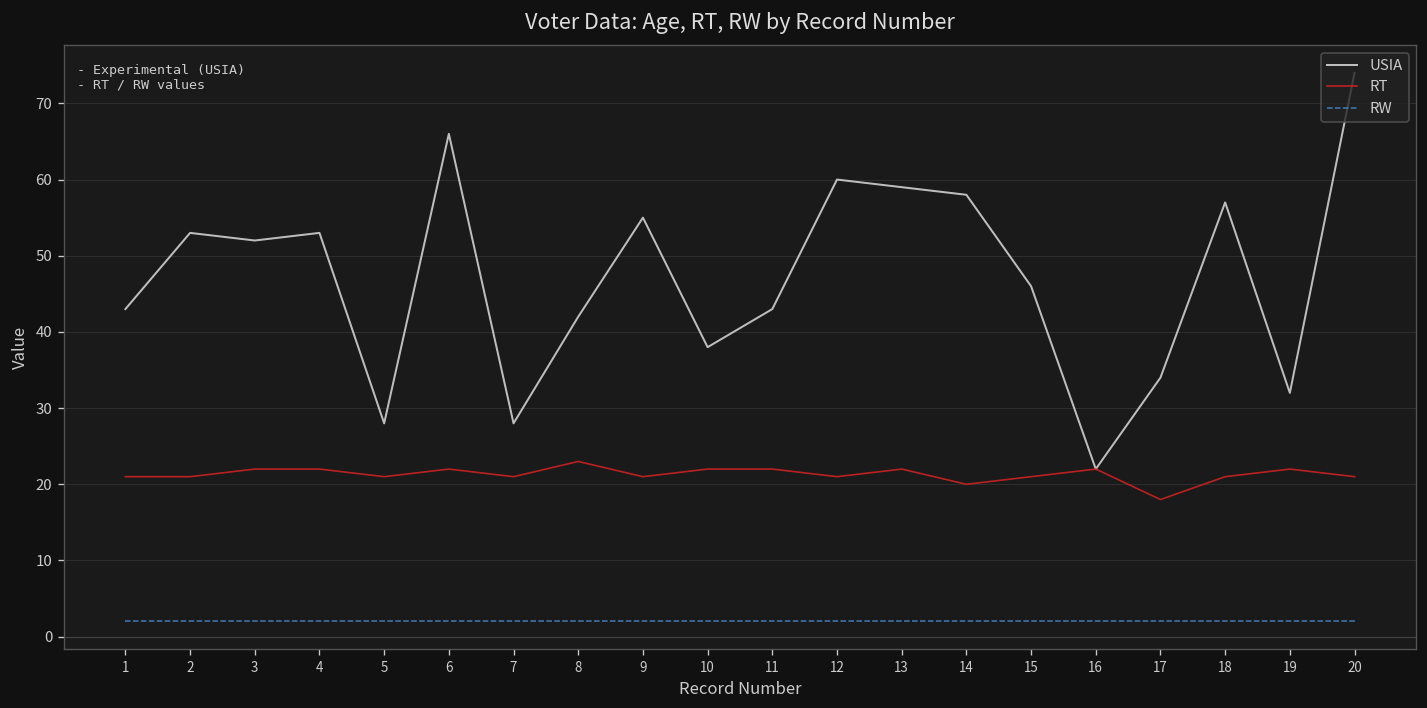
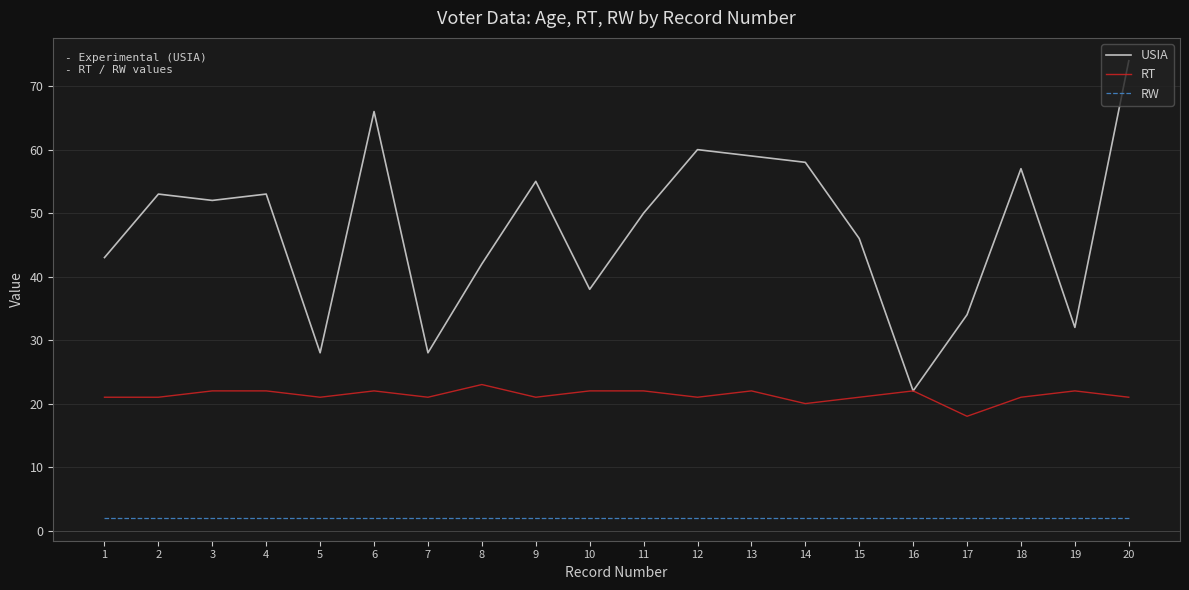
  {
    "USIA": {
      "1": 43,
      "2": 53,
      "3": 52,
      "4": 53,
      "5": 28,
      "6": 66,
      "7": 28,
      "8": 42,
      "9": 55,
      "10": 38,
-     "11": 43,
+     "11": 50,
      "12": 60,
      "13": 59,
      "14": 58,
      "15": 46,
      "17": 34,
      "18": 57,
      "19": 32
    },
    "RT": {
      "1": 21,
      "2": 21,
      "3": 22,
      "4": 22,
      "5": 21,
      "6": 22,
      "7": 21,
      "8": 23,
      "9": 21,
      "10": 22,
      "11": 22,
      "12": 21,
      "13": 22,
      "14": 20,
      "15": 21,
      "17": 18,
      "18": 21,
      "19": 22,
      "20": 21
    },
    "RW": {
      "1": 2,
      "2": 2,
      "3": 2,
      "4": 2,
      "5": 2,
      "6": 2,
      "7": 2,
      "8": 2,
      "9": 2,
      "10": 2,
      "11": 2,
      "12": 2,
      "13": 2,
      "14": 2,
      "15": 2,
      "16": 2,
      "17": 2,
      "18": 2,
      "19": 2,
      "20": 2
    }
  }
